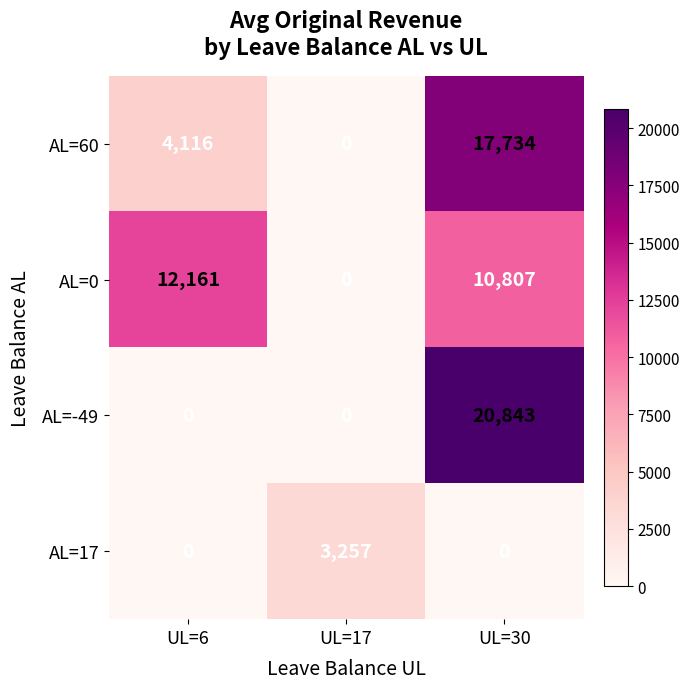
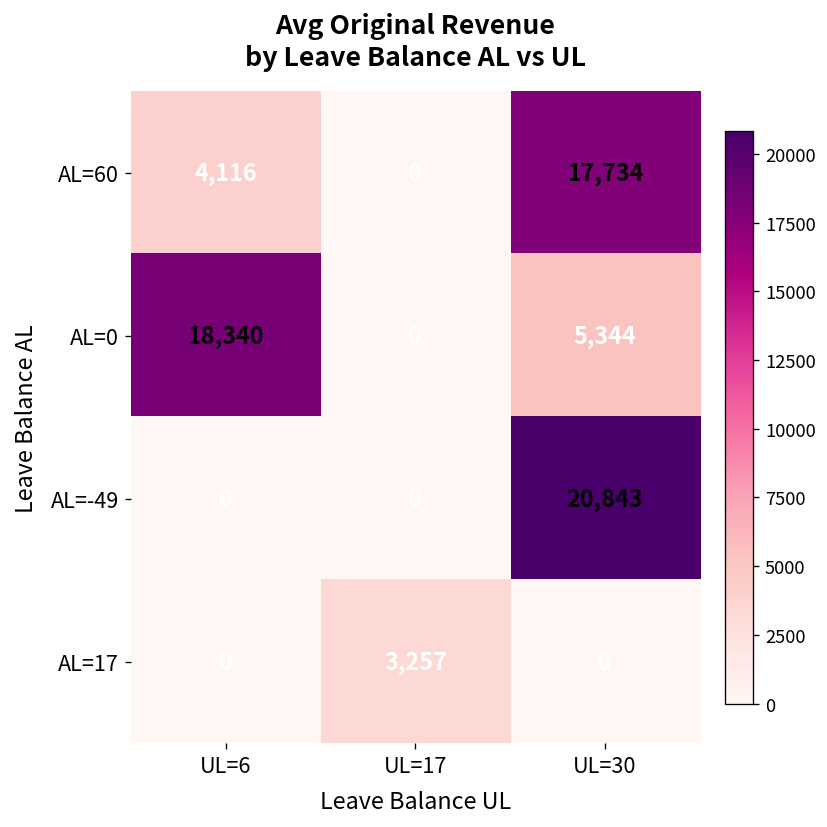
  {
    "AL=60": {
      "UL=6": "4,116",
      "UL=30": "17,734"
    },
    "AL=0": {
-     "UL=6": "12,161",
-     "UL=30": "10,807"
+     "UL=6": "18,340",
+     "UL=30": "5,344"
    },
    "AL=-49": {
      "UL=30": "20,843"
    }
  }
